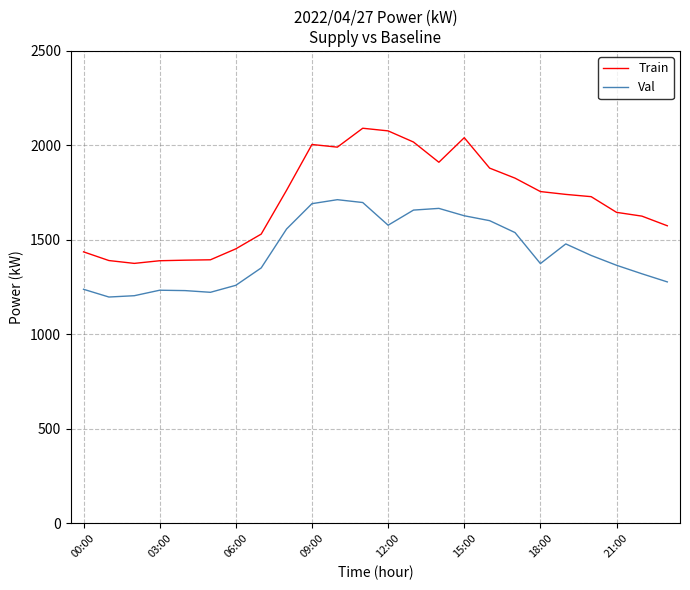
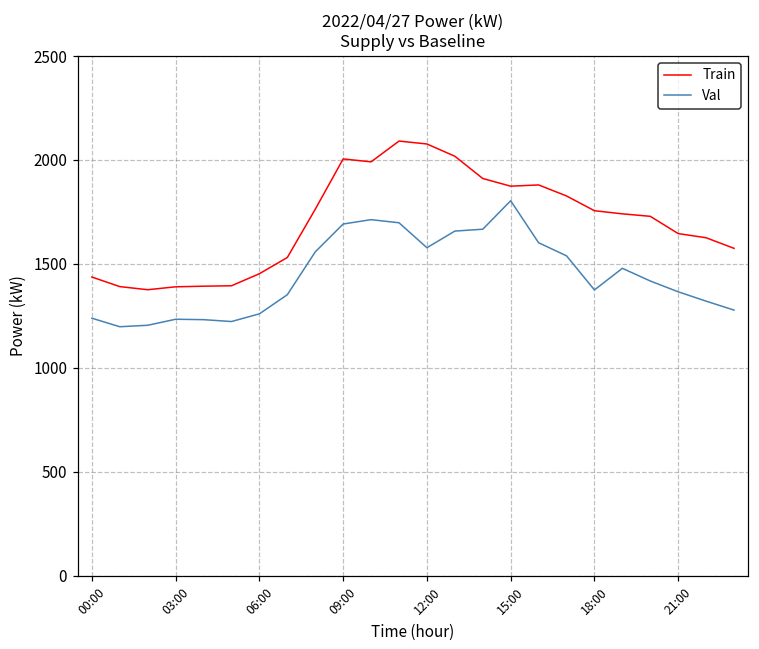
  {
    "Train": {
      "00:00": 1440,
      "03:00": 1390,
      "06:00": 1450,
      "09:00": 2010,
      "12:00": 2080,
-     "15:00": 2040,
+     "15:00": 1870,
      "18:00": 1760,
      "21:00": 1650
    },
    "Val": {
      "00:00": 1240,
      "03:00": 1230,
      "06:00": 1260,
      "09:00": 1690,
      "12:00": 1580,
-     "15:00": 1630,
+     "15:00": 1800,
      "18:00": 1380,
      "21:00": 1370
    }
  }
